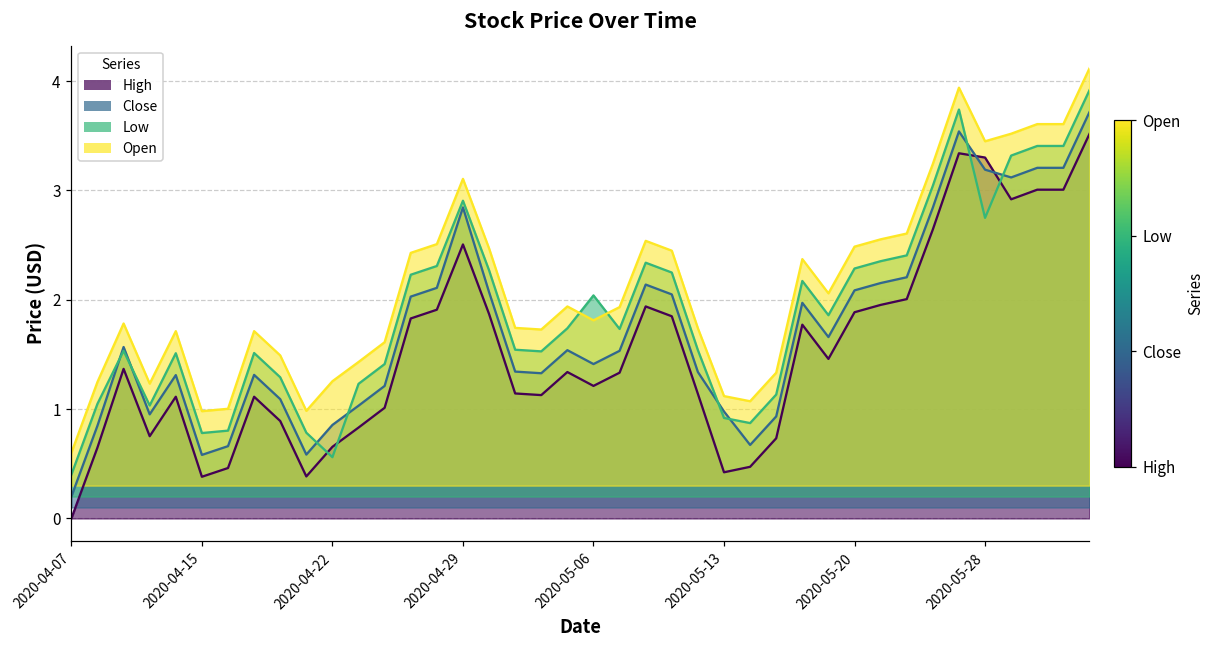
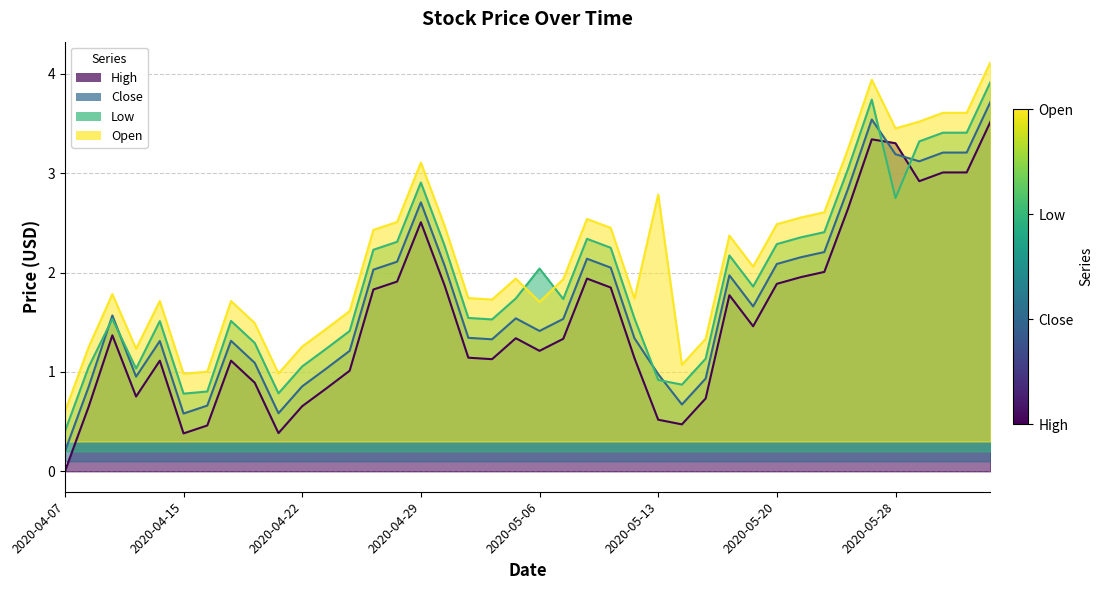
  {
    "High": {
      "2020-04-07": 0.0,
      "2020-04-15": 0.4,
      "2020-04-22": 0.7,
      "2020-04-29": 2.5,
      "2020-05-06": 1.2,
-     "2020-05-13": 0.4,
+     "2020-05-13": 0.5,
      "2020-05-20": 1.9,
      "2020-05-28": 3.3
    },
    "Close": {
      "2020-04-07": 0.2,
      "2020-04-15": 0.6,
      "2020-04-22": 0.9,
-     "2020-04-29": 2.8,
+     "2020-04-29": 2.7,
      "2020-05-06": 1.4,
      "2020-05-13": 1.0,
      "2020-05-20": 2.1,
      "2020-05-28": 3.2
    },
    "Low": {
      "2020-04-15": 0.8,
-     "2020-04-22": 0.6,
+     "2020-04-22": 1.1,
      "2020-04-29": 2.9,
      "2020-05-06": 2.0,
      "2020-05-13": 0.9,
      "2020-05-20": 2.3,
      "2020-05-28": 2.7
    },
    "Open": {
      "2020-04-07": 0.6,
      "2020-04-15": 1.0,
      "2020-04-22": 1.3,
      "2020-04-29": 3.1,
-     "2020-05-06": 1.8,
-     "2020-05-13": 1.1,
+     "2020-05-06": 1.7,
+     "2020-05-13": 2.8,
      "2020-05-20": 2.5,
      "2020-05-28": 3.5
    }
  }
